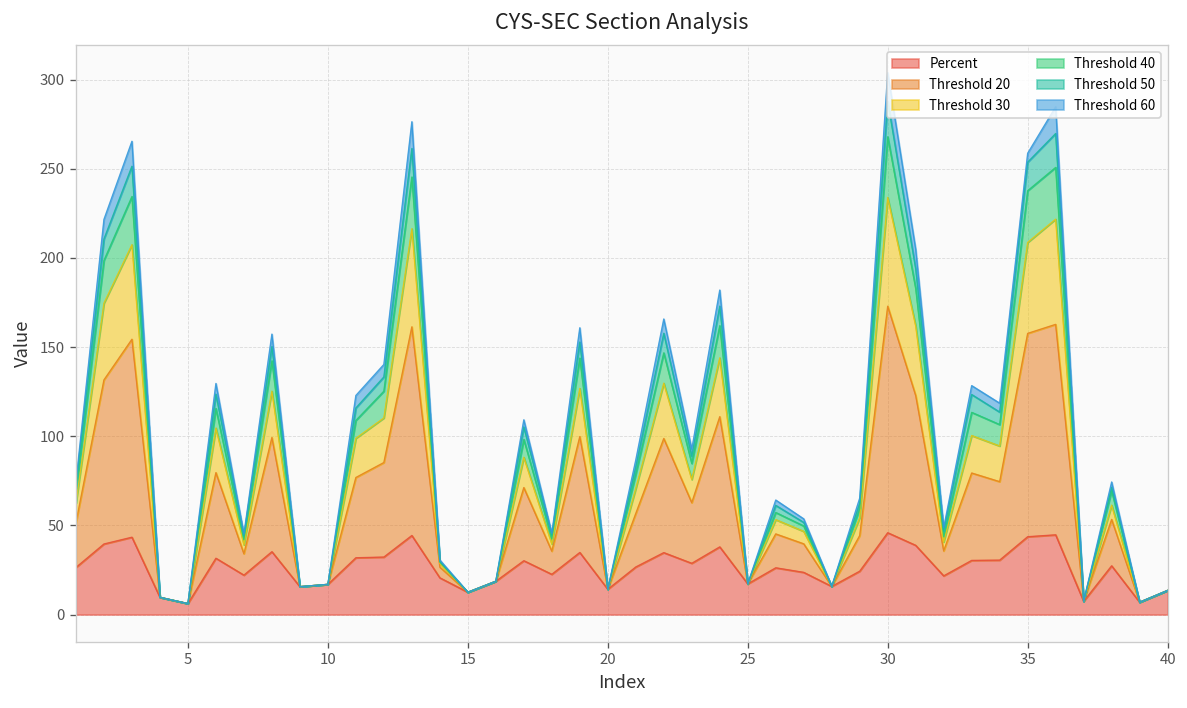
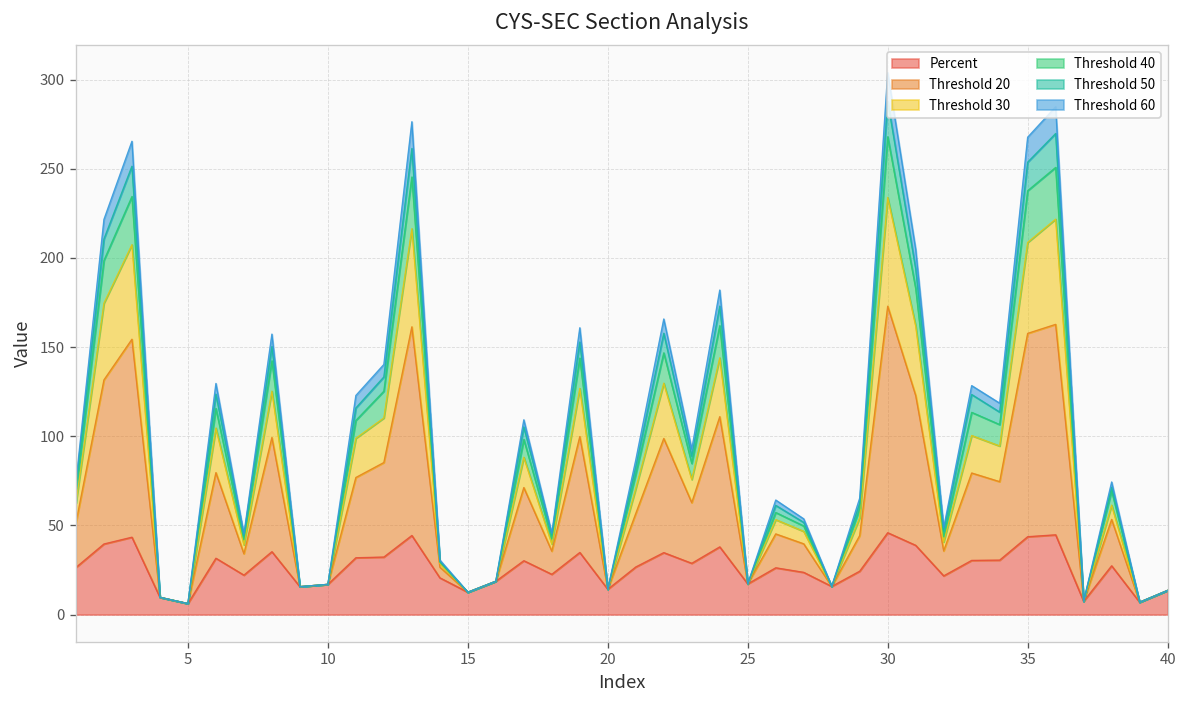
  {
    "Threshold 60": {
-     "35": 5
+     "35": 14
    }
  }
